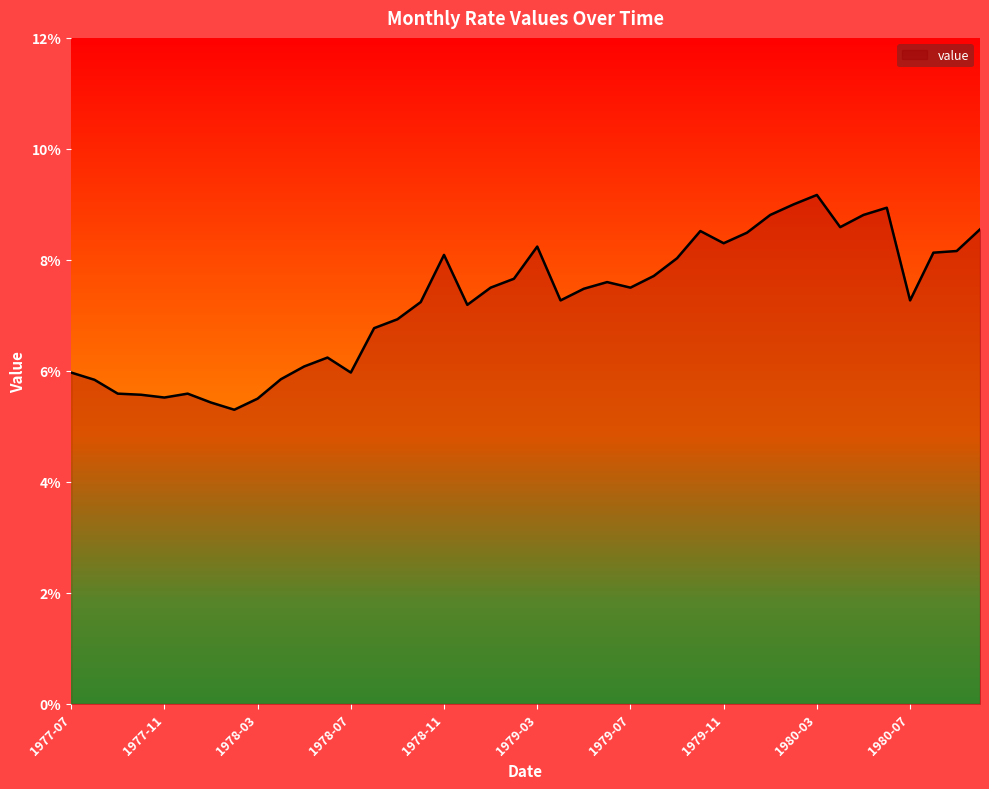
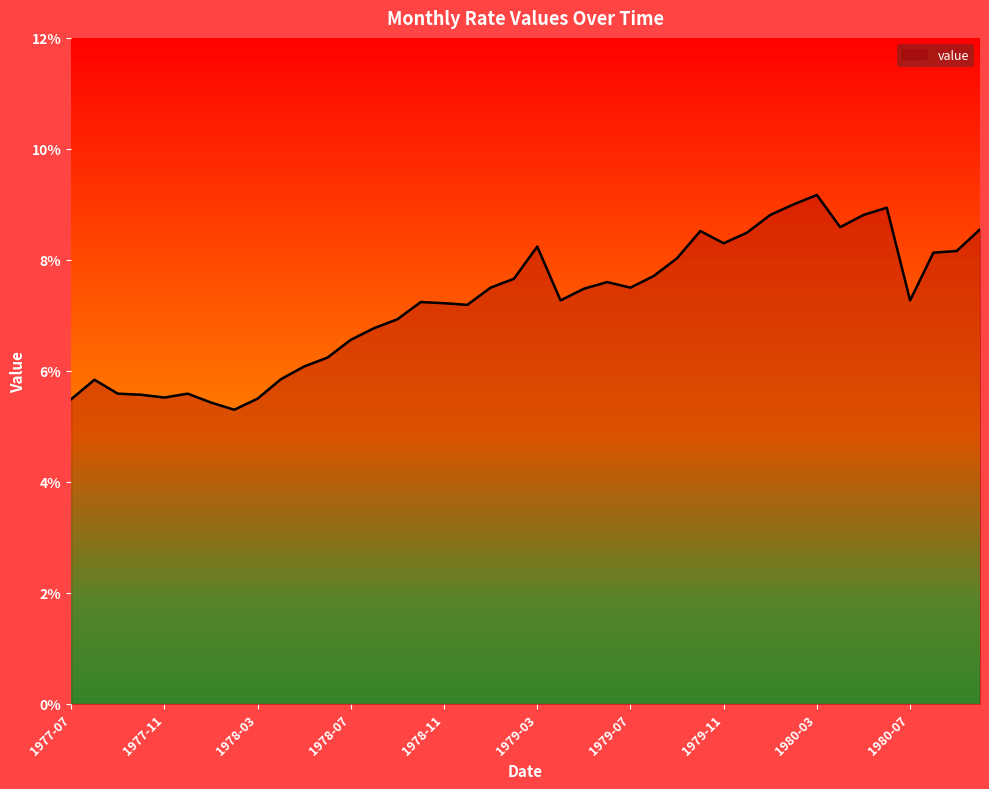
  {
-   "1977-07": "6.0%",
+   "1977-07": "5.5%",
    "1977-11": "5.5%",
    "1978-03": "5.5%",
-   "1978-07": "6.0%",
-   "1978-11": "8.1%",
+   "1978-07": "6.6%",
+   "1978-11": "7.2%",
    "1979-03": "8.2%",
    "1979-07": "7.5%",
    "1979-11": "8.3%",
    "1980-03": "9.2%",
    "1980-07": "7.3%"
  }
